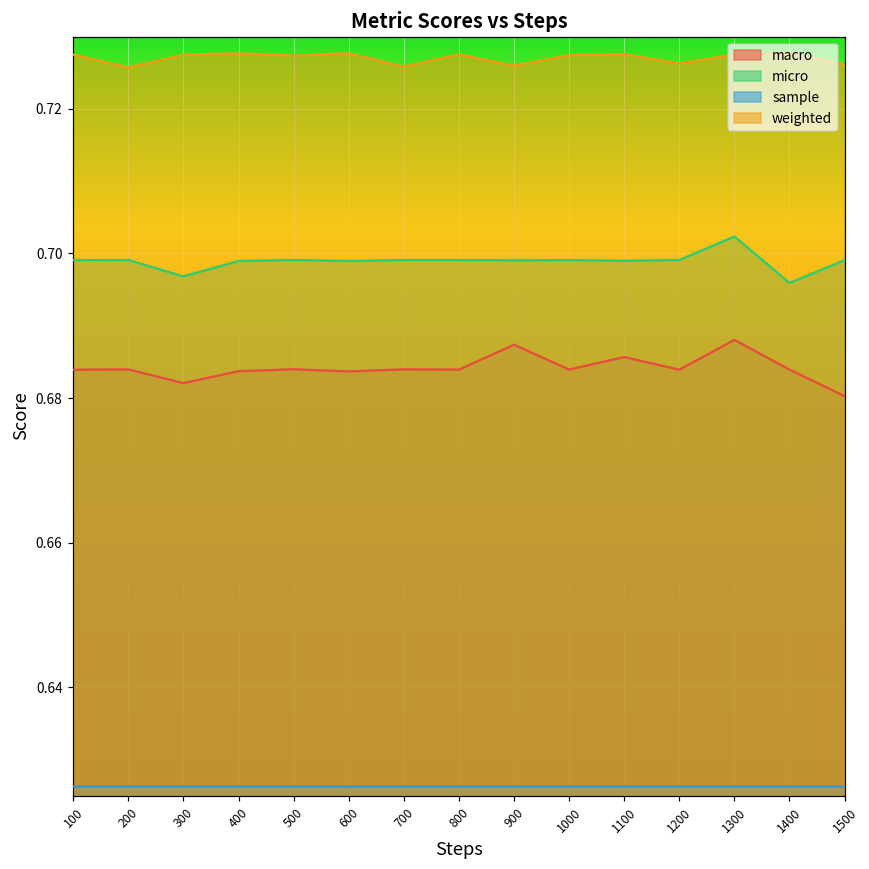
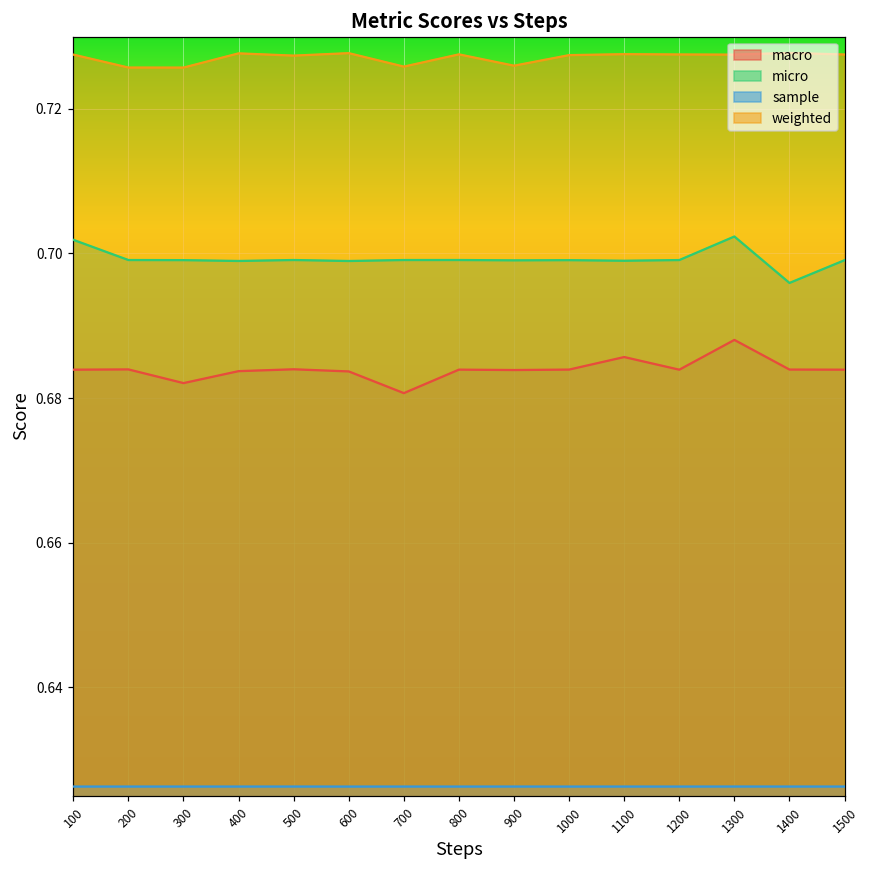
  {
    "macro": {
      "100": 0.684,
      "200": 0.684,
      "300": 0.682,
      "400": 0.684,
      "500": 0.684,
      "600": 0.684,
-     "700": 0.684,
+     "700": 0.681,
      "800": 0.684,
-     "900": 0.687,
+     "900": 0.684,
      "1000": 0.684,
      "1100": 0.686,
      "1200": 0.684,
      "1300": 0.688,
      "1400": 0.684,
-     "1500": 0.680
+     "1500": 0.684
    },
    "micro": {
-     "100": 0.699,
+     "100": 0.702,
      "200": 0.699,
-     "300": 0.697,
+     "300": 0.699,
      "400": 0.699,
      "500": 0.699,
      "600": 0.699,
      "700": 0.699,
      "800": 0.699,
      "900": 0.699,
      "1000": 0.699,
      "1100": 0.699,
      "1200": 0.699,
      "1300": 0.702,
      "1400": 0.696,
      "1500": 0.699
    },
    "sample": {
      "100": 0.626,
      "200": 0.626,
      "300": 0.626,
      "400": 0.626,
      "500": 0.626,
      "600": 0.626,
      "700": 0.626,
      "800": 0.626,
      "900": 0.626,
      "1000": 0.626,
      "1100": 0.626,
      "1200": 0.626,
      "1300": 0.626,
      "1400": 0.626,
      "1500": 0.626
    },
    "weighted": {
      "100": 0.728,
      "200": 0.726,
-     "300": 0.728,
+     "300": 0.726,
      "400": 0.728,
      "500": 0.727,
      "600": 0.728,
      "700": 0.726,
      "800": 0.728,
      "900": 0.726,
      "1000": 0.727,
      "1100": 0.728,
-     "1200": 0.726,
-     "1500": 0.726
+     "1200": 0.728,
+     "1500": 0.728
    }
  }
